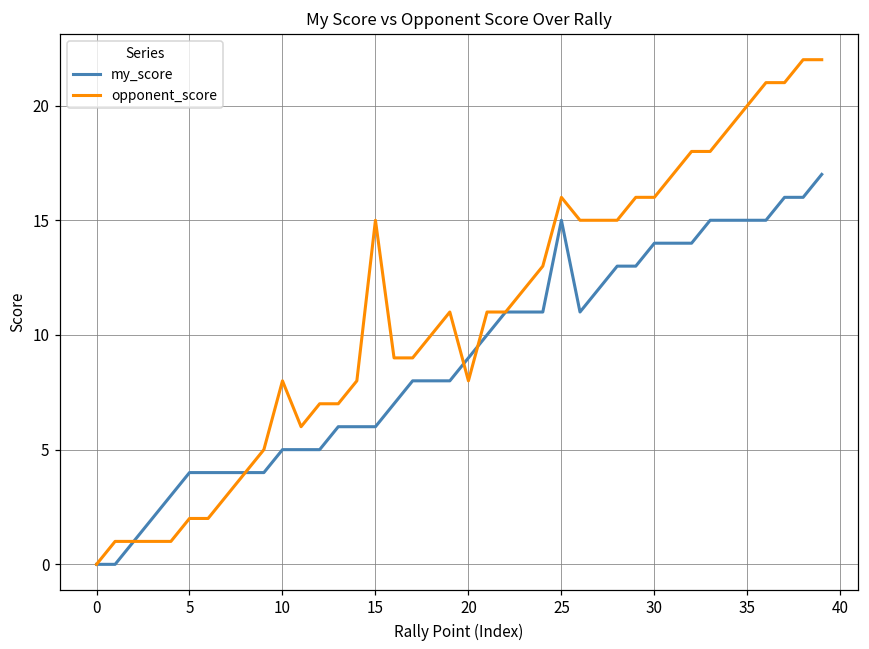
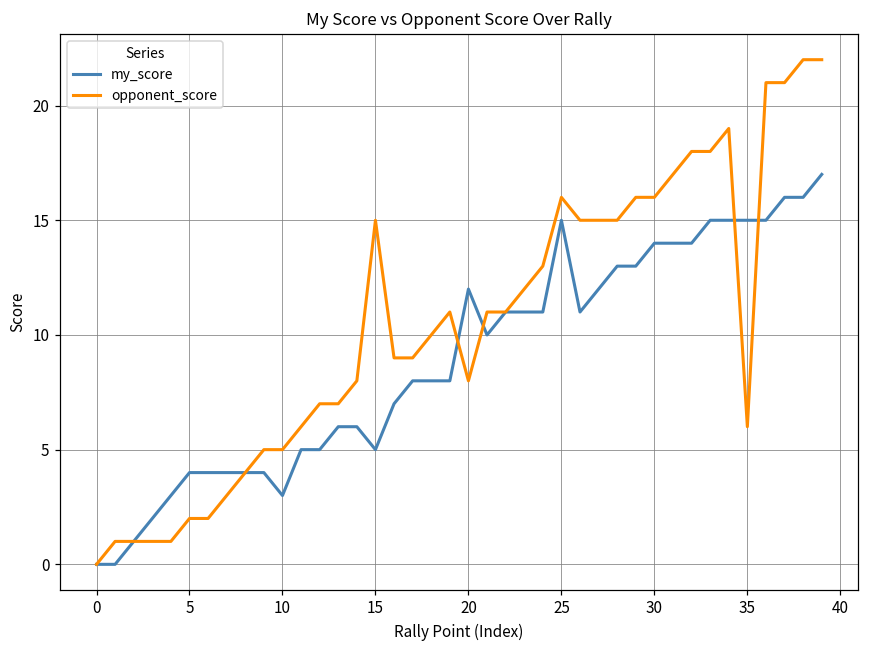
  {
    "my_score": {
      "5": 4,
-     "10": 5,
-     "15": 6,
-     "20": 9,
+     "10": 3,
+     "15": 5,
+     "20": 12,
      "25": 15,
      "30": 14,
      "35": 15
    },
    "opponent_score": {
      "5": 2,
-     "10": 8,
+     "10": 5,
      "15": 15,
      "20": 8,
      "25": 16,
      "30": 16,
-     "35": 20
+     "35": 6
    }
  }
